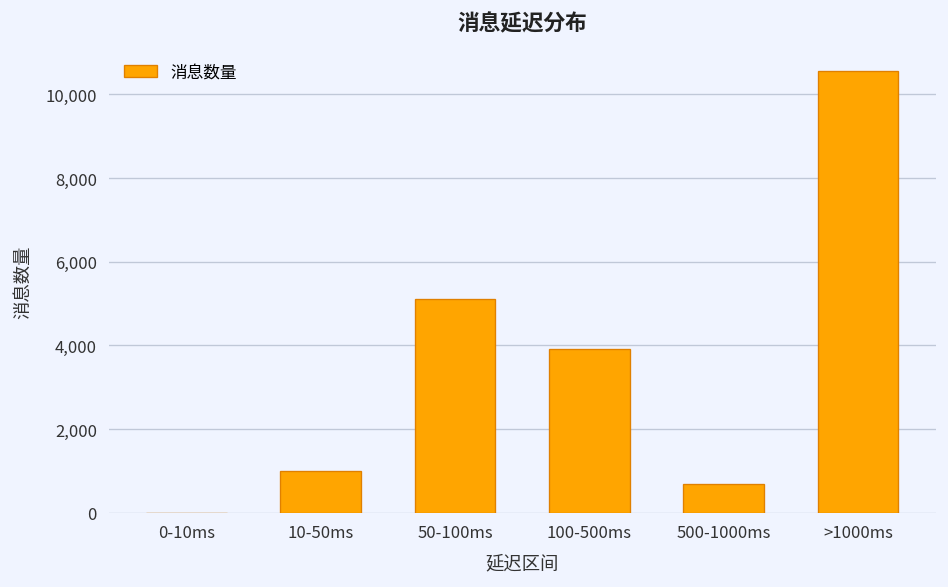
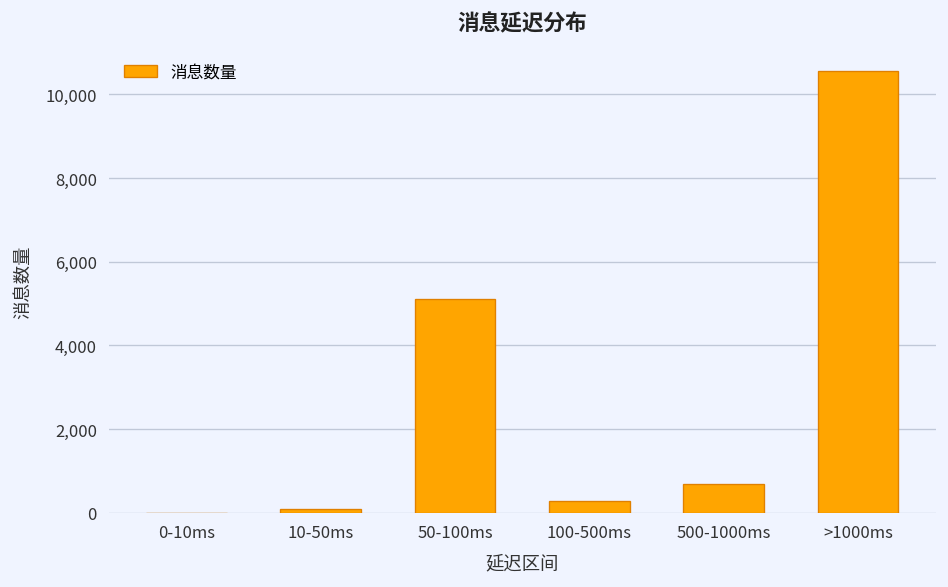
  {
    "0-10ms": "0",
-   "10-50ms": "1,000",
+   "10-50ms": "100",
    "50-100ms": "5,100",
-   "100-500ms": "3,900",
+   "100-500ms": "300",
    "500-1000ms": "700",
    ">1000ms": "10,600"
  }
